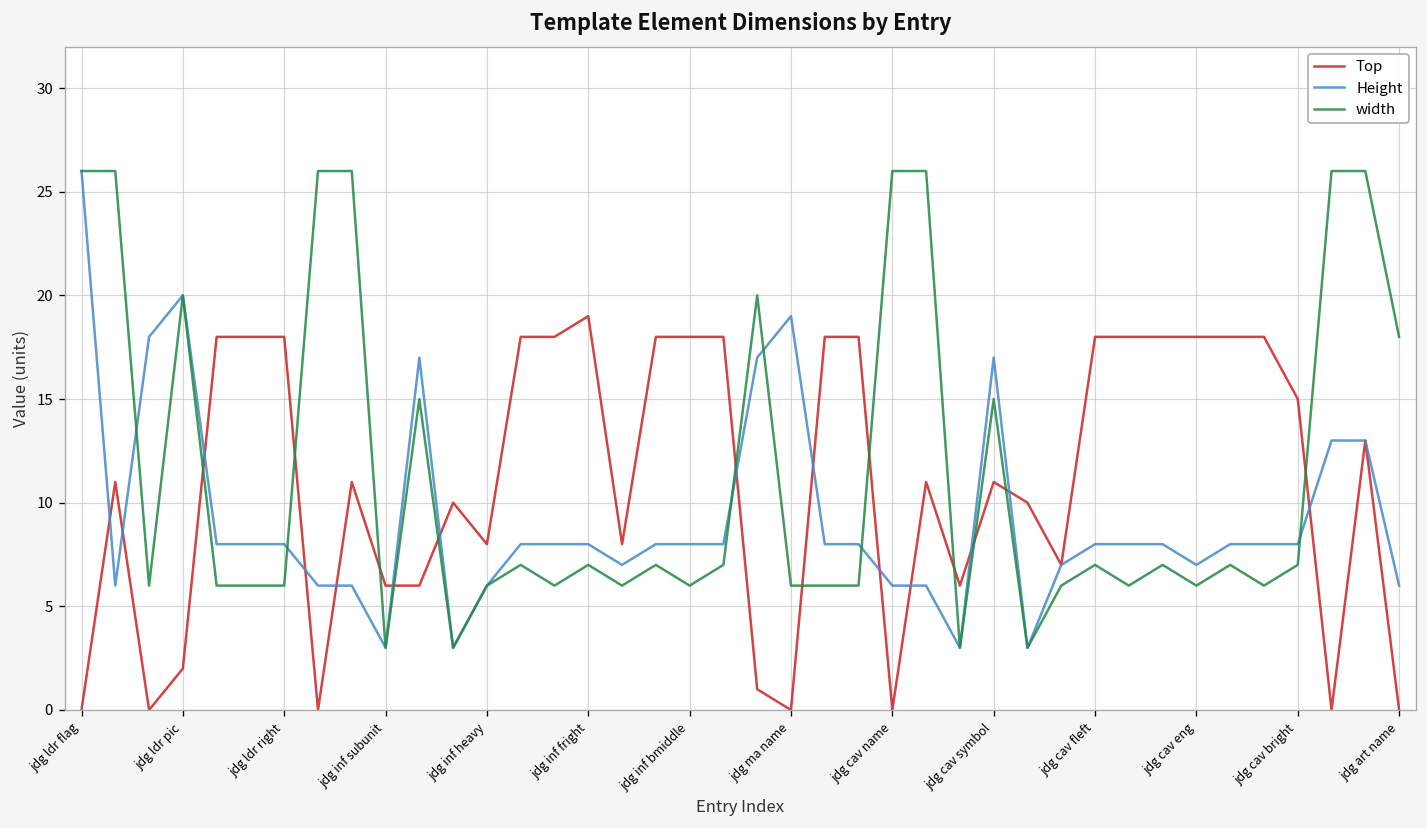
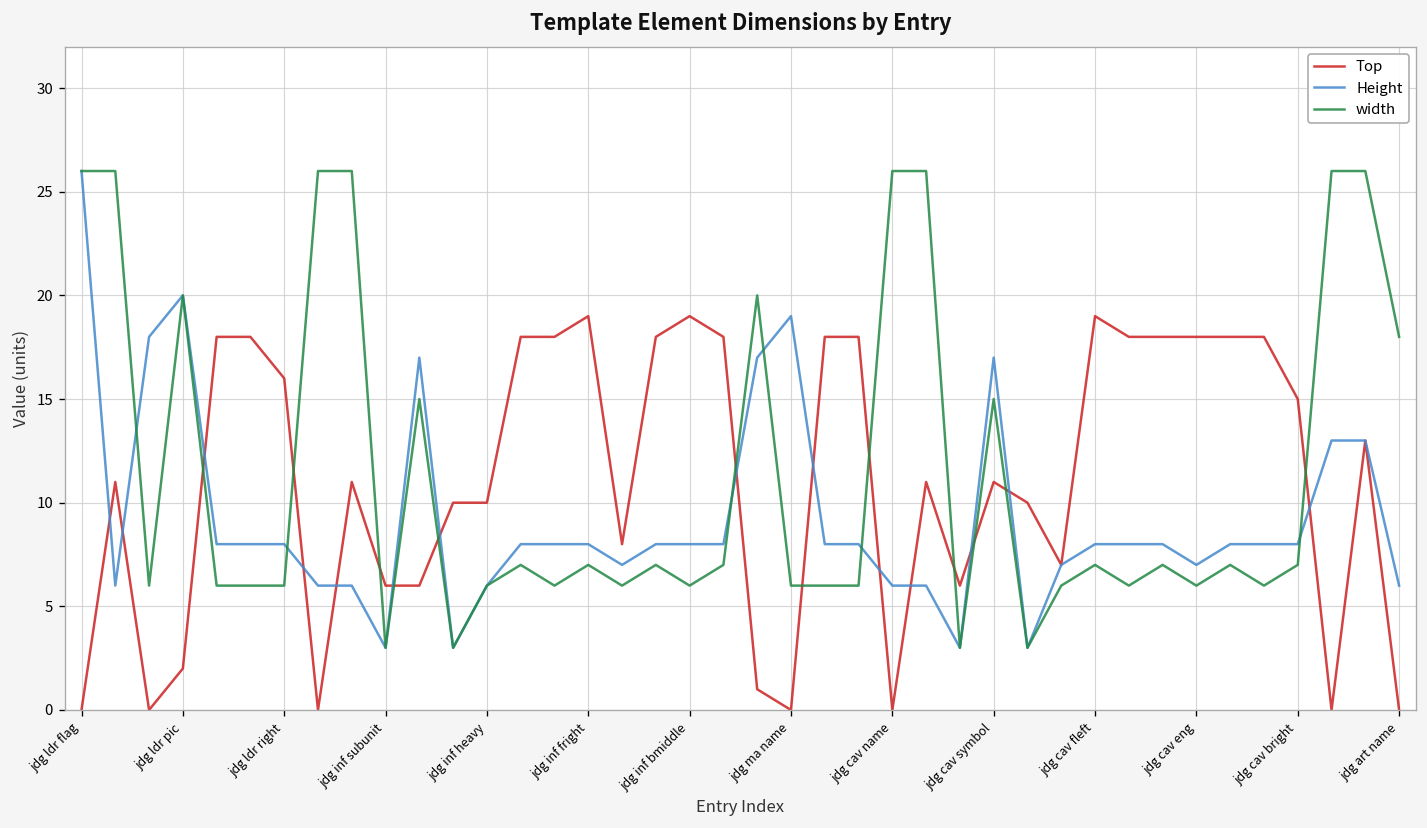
  {
    "Top": {
      "jdg ldr flag": 0,
      "jdg ldr pic": 2,
-     "jdg ldr right": 18,
+     "jdg ldr right": 16,
      "jdg inf subunit": 6,
-     "jdg inf heavy": 8,
+     "jdg inf heavy": 10,
      "jdg inf fright": 19,
-     "jdg inf bmiddle": 18,
+     "jdg inf bmiddle": 19,
      "jdg ma name": 0,
      "jdg cav name": 0,
      "jdg cav symbol": 11,
-     "jdg cav fleft": 18,
+     "jdg cav fleft": 19,
      "jdg cav eng": 18,
      "jdg cav bright": 15,
      "jdg art name": 0
    },
    "Height": {
      "jdg ldr right": 8,
      "jdg inf fright": 8,
      "jdg inf bmiddle": 8,
      "jdg ma name": 19,
      "jdg cav name": 6,
      "jdg cav symbol": 17,
      "jdg cav fleft": 8,
      "jdg cav eng": 7,
      "jdg cav bright": 8,
      "jdg art name": 6
    },
    "width": {
      "jdg ldr right": 6,
      "jdg inf fright": 7,
      "jdg inf bmiddle": 6,
      "jdg ma name": 6,
      "jdg cav name": 26,
      "jdg cav symbol": 15,
      "jdg cav fleft": 7,
      "jdg cav eng": 6,
      "jdg cav bright": 7,
      "jdg art name": 18
    }
  }
